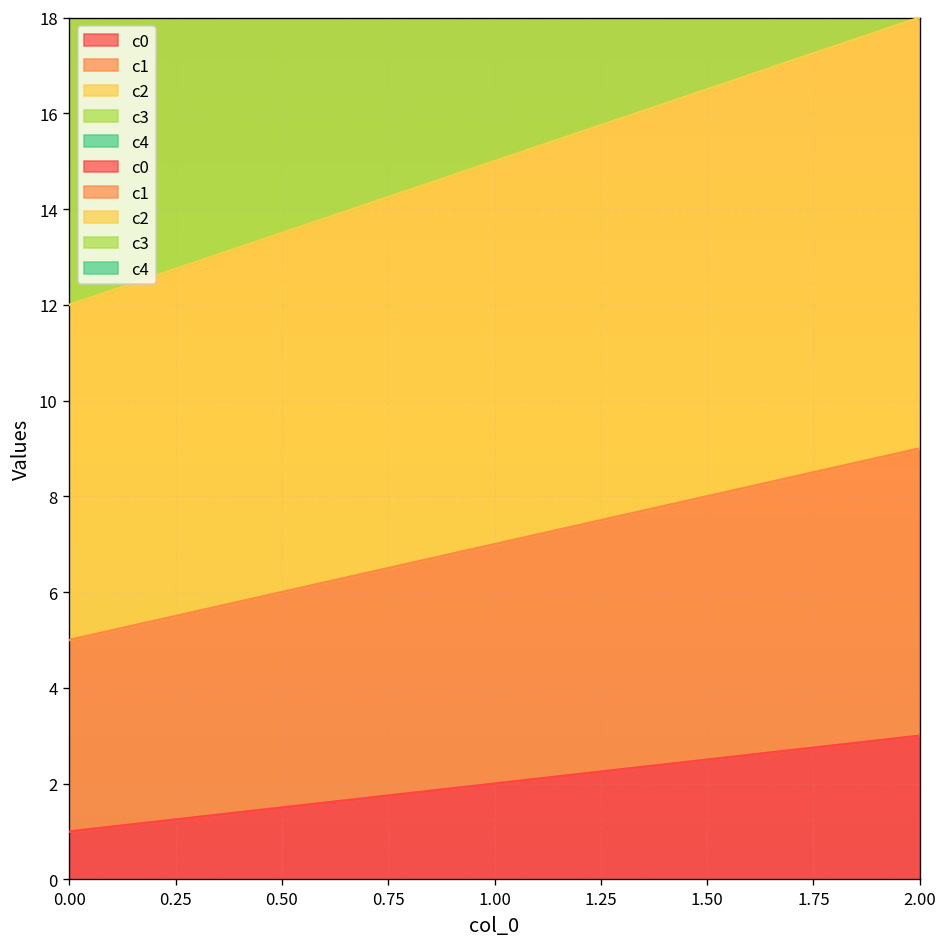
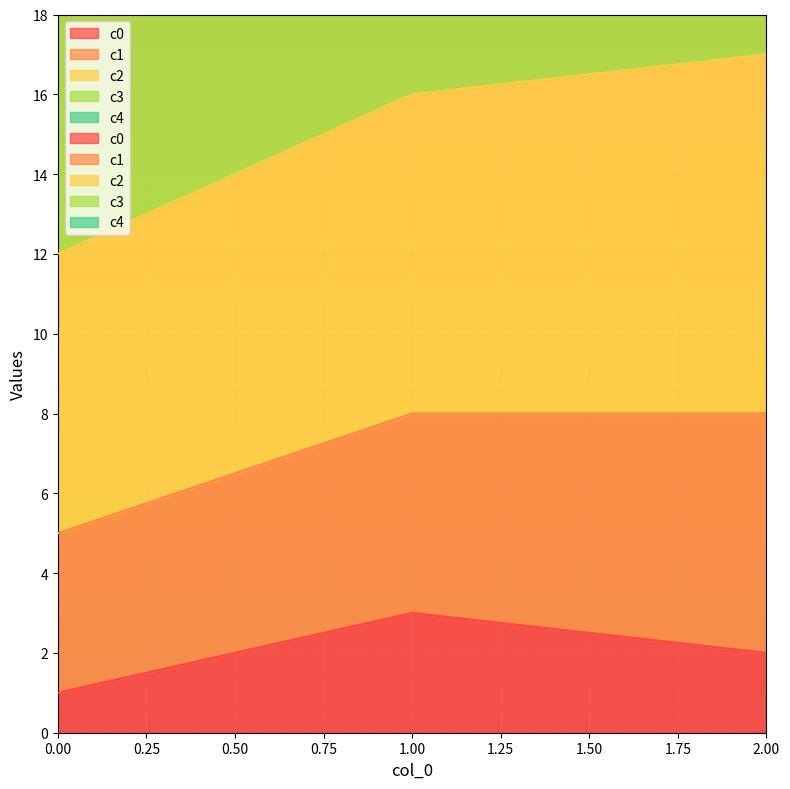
  {
    "c0": {
      "0.00": 1,
-     "1.00": 2,
-     "2.00": 3
+     "1.00": 3,
+     "2.00": 2
    },
    "c1": {
      "0.00": 5
    },
    "c2": {
      "0.00": 7,
      "1.00": 8,
      "2.00": 9
    }
  }
